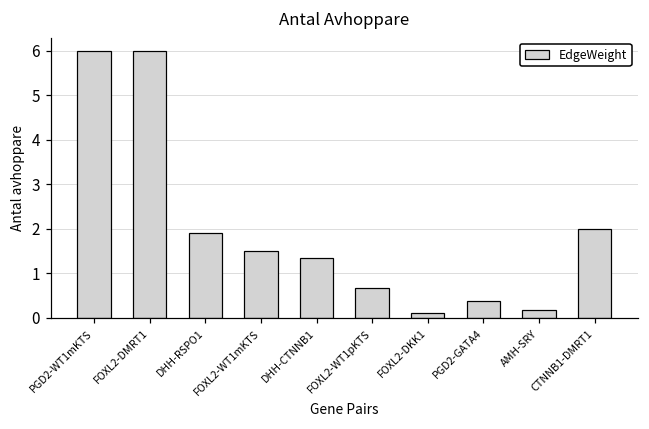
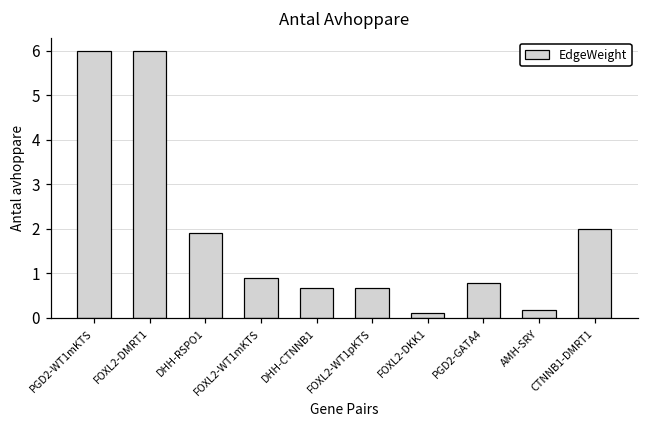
  {
    "PGD2-WT1mKTS": 6.0,
    "FOXL2-DMRT1": 6.0,
    "DHH-RSPO1": 1.9,
-   "FOXL2-WT1mKTS": 1.5,
-   "DHH-CTNNB1": 1.3,
+   "FOXL2-WT1mKTS": 0.9,
+   "DHH-CTNNB1": 0.7,
    "FOXL2-WT1pKTS": 0.7,
    "FOXL2-DKK1": 0.1,
-   "PGD2-GATA4": 0.4,
+   "PGD2-GATA4": 0.8,
    "AMH-SRY": 0.2,
    "CTNNB1-DMRT1": 2.0
  }
